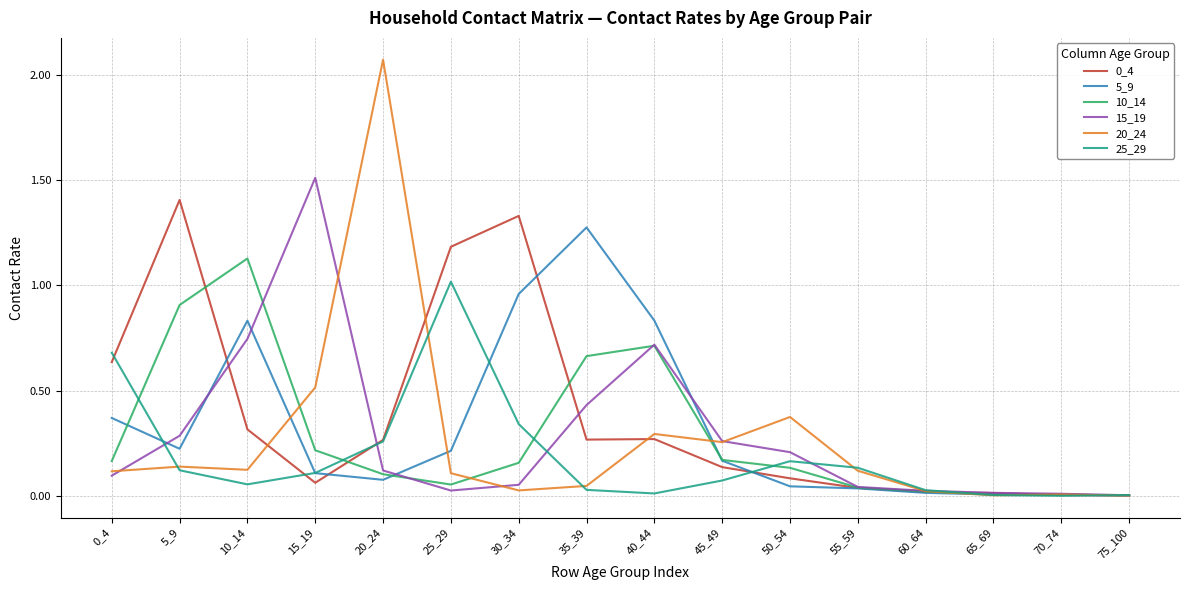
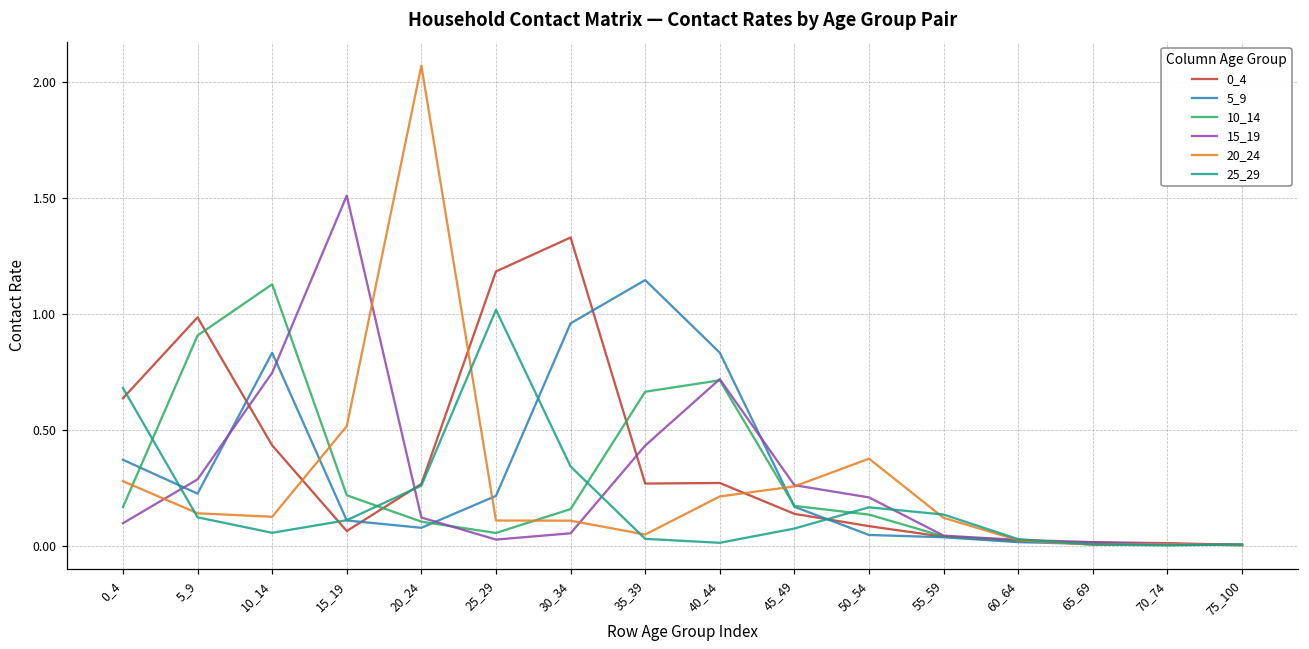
  {
    "0_4": {
      "0_4": 0.64,
-     "5_9": 1.41,
-     "10_14": 0.32,
+     "5_9": 0.98,
+     "10_14": 0.43,
      "15_19": 0.06,
      "25_29": 1.18,
      "30_34": 1.33,
      "35_39": 0.27,
      "40_44": 0.27,
      "45_49": 0.14,
      "50_54": 0.08
    },
    "5_9": {
      "0_4": 0.37,
      "5_9": 0.22,
      "10_14": 0.83,
      "20_24": 0.08,
      "25_29": 0.21,
      "30_34": 0.96,
-     "35_39": 1.27,
+     "35_39": 1.15,
      "40_44": 0.83,
      "50_54": 0.05
    },
    "15_19": {
      "0_4": 0.10,
      "5_9": 0.29,
      "10_14": 0.75,
      "15_19": 1.51,
      "20_24": 0.12,
      "25_29": 0.03,
      "30_34": 0.05,
      "35_39": 0.43,
      "50_54": 0.21
    },
    "20_24": {
-     "0_4": 0.12,
+     "0_4": 0.28,
      "5_9": 0.14,
      "10_14": 0.12,
      "15_19": 0.52,
      "20_24": 2.07,
      "25_29": 0.11,
-     "30_34": 0.03,
+     "30_34": 0.11,
      "35_39": 0.05,
-     "40_44": 0.29,
+     "40_44": 0.21,
      "50_54": 0.38,
      "55_59": 0.12
    }
  }
